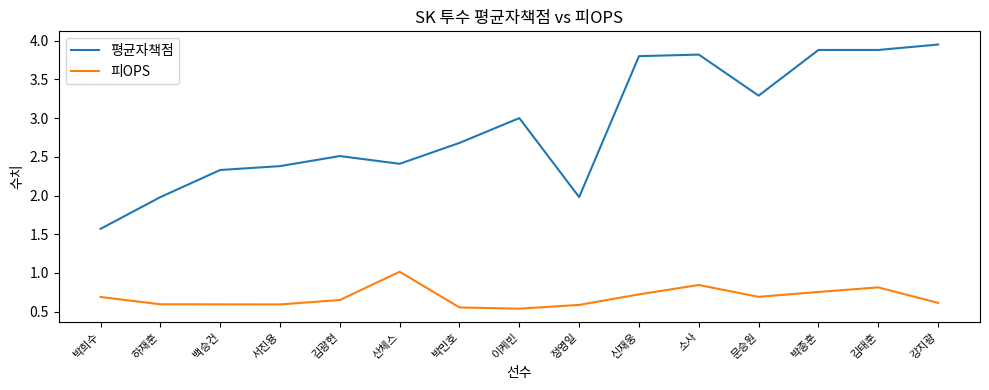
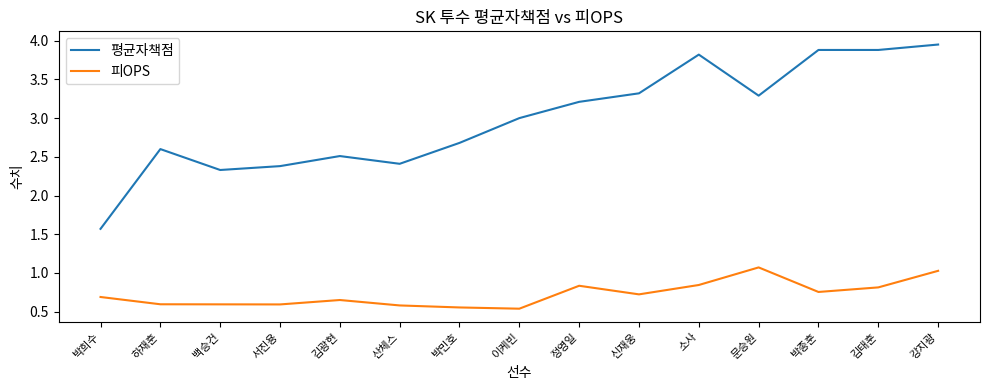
  {
    "평균자책점": {
      "박희수": 1.6,
-     "하재훈": 2.0,
+     "하재훈": 2.6,
      "백승건": 2.3,
      "서진용": 2.4,
      "김광현": 2.5,
      "산체스": 2.4,
      "박민호": 2.7,
      "이케빈": 3.0,
-     "정영일": 2.0,
-     "신재웅": 3.8,
+     "정영일": 3.2,
+     "신재웅": 3.3,
      "소사": 3.8,
      "문승원": 3.3,
      "박종훈": 3.9,
      "김태훈": 3.9,
      "강지광": 4.0
    },
    "피OPS": {
      "박희수": 0.7,
      "하재훈": 0.6,
      "백승건": 0.6,
      "서진용": 0.6,
      "김광현": 0.7,
-     "산체스": 1.0,
+     "산체스": 0.6,
      "박민호": 0.6,
      "이케빈": 0.5,
-     "정영일": 0.6,
+     "정영일": 0.8,
      "신재웅": 0.7,
      "소사": 0.8,
-     "문승원": 0.7,
+     "문승원": 1.1,
      "박종훈": 0.8,
      "김태훈": 0.8,
-     "강지광": 0.6
+     "강지광": 1.0
    }
  }
